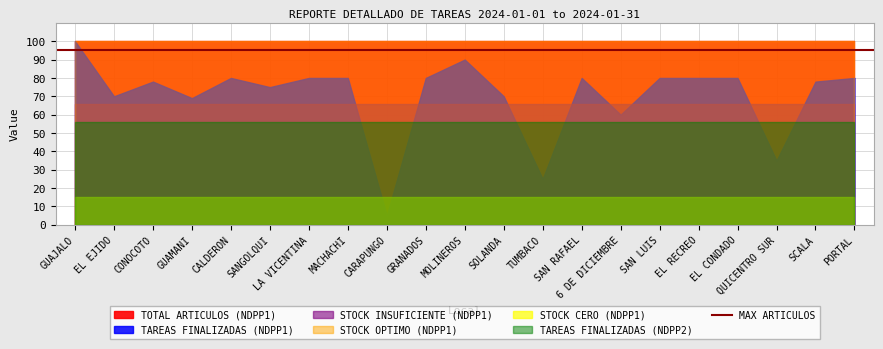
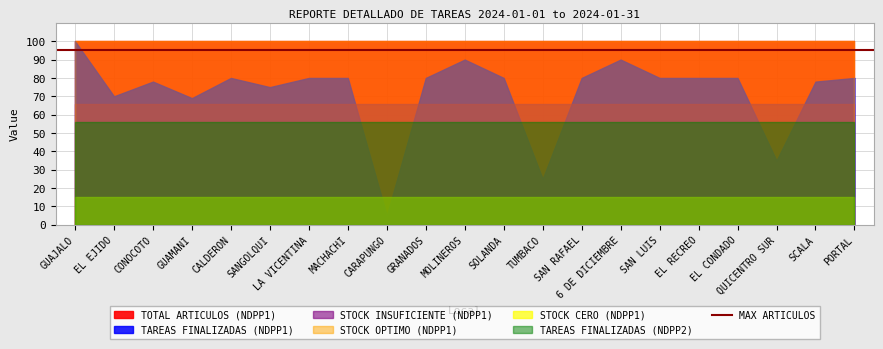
  {
    "STOCK OPTIMO (NDPP1)": {
      "EL EJIDO": 100,
      "CONOCOTO": 100,
      "GUAMANI": 100,
      "CALDERON": 100,
      "SANGOLQUI": 100,
      "LA VICENTINA": 100,
      "MACHACHI": 100,
      "CARAPUNGO": 100,
      "GRANADOS": 100,
      "MOLINEROS": 100,
      "SOLANDA": 100,
      "TUMBACO": 100,
      "SAN RAFAEL": 100,
      "6 DE DICIEMBRE": 100,
      "SAN LUIS": 100,
      "EL RECREO": 100,
      "EL CONDADO": 100,
      "QUICENTRO SUR": 100,
      "SCALA": 100,
      "PORTAL": 100
    },
    "TAREAS FINALIZADAS (NDPP1)": {
      "EL EJIDO": 70,
      "CONOCOTO": 78,
      "GUAMANI": 69,
      "CALDERON": 80,
      "SANGOLQUI": 75,
      "LA VICENTINA": 80,
      "MACHACHI": 80,
      "CARAPUNGO": 5,
      "GRANADOS": 80,
      "MOLINEROS": 90,
-     "SOLANDA": 70,
+     "SOLANDA": 80,
      "TUMBACO": 25,
      "SAN RAFAEL": 80,
-     "6 DE DICIEMBRE": 60,
+     "6 DE DICIEMBRE": 90,
      "SAN LUIS": 80,
      "EL RECREO": 80,
      "EL CONDADO": 80,
      "QUICENTRO SUR": 35,
      "SCALA": 78,
      "PORTAL": 80
    },
    "STOCK INSUFICIENTE (NDPP1)": {
      "GUAJALO": 66,
      "EL EJIDO": 66,
      "CONOCOTO": 66,
      "GUAMANI": 66,
      "CALDERON": 66,
      "SANGOLQUI": 66,
      "LA VICENTINA": 66,
      "MACHACHI": 66,
      "CARAPUNGO": 66,
      "GRANADOS": 66,
      "MOLINEROS": 66,
      "SOLANDA": 66,
      "TUMBACO": 66,
      "SAN RAFAEL": 66,
      "6 DE DICIEMBRE": 66,
      "SAN LUIS": 66,
      "EL RECREO": 66,
      "EL CONDADO": 66,
      "QUICENTRO SUR": 66,
      "SCALA": 66,
      "PORTAL": 66
    },
    "STOCK CERO (NDPP1)": {
      "GUAJALO": 15,
      "EL EJIDO": 15,
      "CONOCOTO": 15,
      "GUAMANI": 15,
      "CALDERON": 15,
      "SANGOLQUI": 15,
      "LA VICENTINA": 15,
      "MACHACHI": 15,
      "CARAPUNGO": 15,
      "GRANADOS": 15,
      "MOLINEROS": 15,
      "SOLANDA": 15,
      "TUMBACO": 15,
      "SAN RAFAEL": 15,
      "6 DE DICIEMBRE": 15,
      "SAN LUIS": 15,
      "EL RECREO": 15,
      "EL CONDADO": 15,
      "QUICENTRO SUR": 15,
      "SCALA": 15,
      "PORTAL": 15
    },
    "TAREAS FINALIZADAS (NDPP2)": {
      "GUAJALO": 56,
      "EL EJIDO": 56,
      "CONOCOTO": 56,
      "GUAMANI": 56,
      "CALDERON": 56,
      "SANGOLQUI": 56,
      "LA VICENTINA": 56,
      "MACHACHI": 56,
      "CARAPUNGO": 56,
      "GRANADOS": 56,
      "MOLINEROS": 56,
      "SOLANDA": 56,
      "TUMBACO": 56,
      "SAN RAFAEL": 56,
      "6 DE DICIEMBRE": 56,
      "SAN LUIS": 56,
      "EL RECREO": 56,
      "EL CONDADO": 56,
      "QUICENTRO SUR": 56,
      "SCALA": 56,
      "PORTAL": 56
    }
  }
